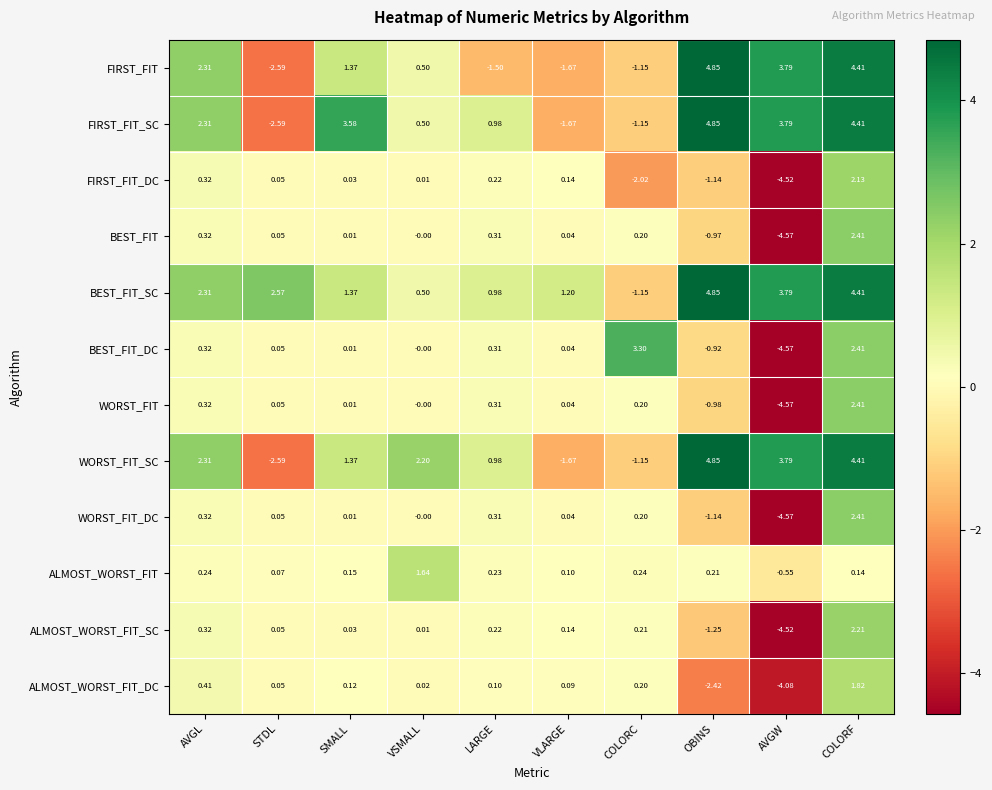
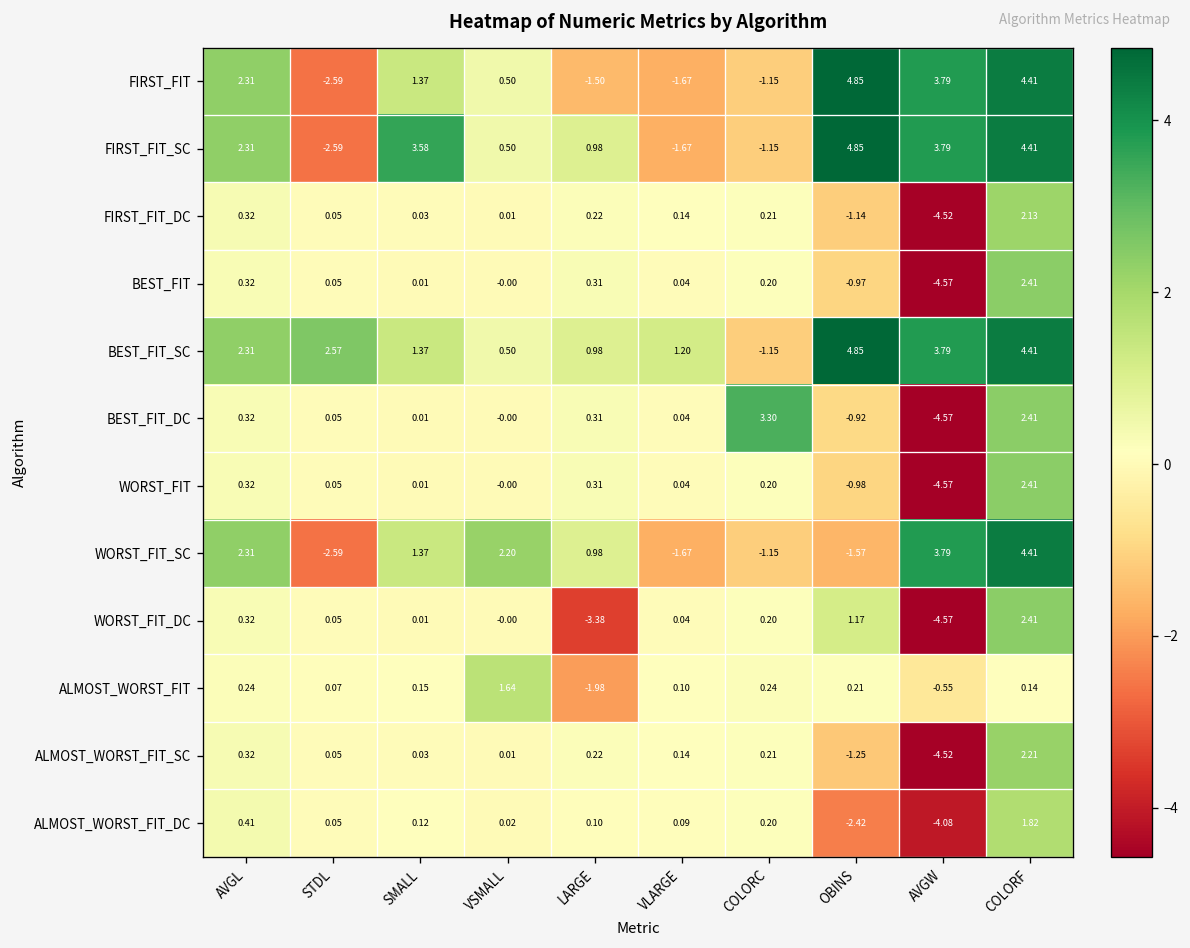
  {
    "FIRST_FIT": {
      "AVGL": 2.31,
      "STDL": -2.59,
      "SMALL": 1.37,
      "VSMALL": 0.50,
      "LARGE": -1.50,
      "VLARGE": -1.67,
      "COLORC": -1.15,
      "OBINS": 4.85,
      "AVGW": 3.79,
      "COLORF": 4.41
    },
    "FIRST_FIT_SC": {
      "AVGL": 2.31,
      "STDL": -2.59,
      "SMALL": 3.58,
      "VSMALL": 0.50,
      "LARGE": 0.98,
      "VLARGE": -1.67,
      "COLORC": -1.15,
      "OBINS": 4.85,
      "AVGW": 3.79,
      "COLORF": 4.41
    },
    "FIRST_FIT_DC": {
      "AVGL": 0.32,
      "STDL": 0.05,
      "SMALL": 0.03,
      "VSMALL": 0.01,
      "LARGE": 0.22,
      "VLARGE": 0.14,
-     "COLORC": -2.02,
+     "COLORC": 0.21,
      "OBINS": -1.14,
      "AVGW": -4.52,
      "COLORF": 2.13
    },
    "BEST_FIT": {
      "AVGL": 0.32,
      "STDL": 0.05,
      "SMALL": 0.01,
      "VSMALL": -0.00,
      "LARGE": 0.31,
      "VLARGE": 0.04,
      "COLORC": 0.20,
      "OBINS": -0.97,
      "AVGW": -4.57,
      "COLORF": 2.41
    },
    "BEST_FIT_SC": {
      "AVGL": 2.31,
      "STDL": 2.57,
      "SMALL": 1.37,
      "VSMALL": 0.50,
      "LARGE": 0.98,
      "VLARGE": 1.20,
      "COLORC": -1.15,
      "OBINS": 4.85,
      "AVGW": 3.79,
      "COLORF": 4.41
    },
    "BEST_FIT_DC": {
      "AVGL": 0.32,
      "STDL": 0.05,
      "SMALL": 0.01,
      "VSMALL": -0.00,
      "LARGE": 0.31,
      "VLARGE": 0.04,
      "COLORC": 3.30,
      "OBINS": -0.92,
      "AVGW": -4.57,
      "COLORF": 2.41
    },
    "WORST_FIT": {
      "AVGL": 0.32,
      "STDL": 0.05,
      "SMALL": 0.01,
      "VSMALL": -0.00,
      "LARGE": 0.31,
      "VLARGE": 0.04,
      "COLORC": 0.20,
      "OBINS": -0.98,
      "AVGW": -4.57,
      "COLORF": 2.41
    },
    "WORST_FIT_SC": {
      "AVGL": 2.31,
      "STDL": -2.59,
      "SMALL": 1.37,
      "VSMALL": 2.20,
      "LARGE": 0.98,
      "VLARGE": -1.67,
      "COLORC": -1.15,
-     "OBINS": 4.85,
+     "OBINS": -1.57,
      "AVGW": 3.79,
      "COLORF": 4.41
    },
    "WORST_FIT_DC": {
      "AVGL": 0.32,
      "STDL": 0.05,
      "SMALL": 0.01,
      "VSMALL": -0.00,
-     "LARGE": 0.31,
+     "LARGE": -3.38,
      "VLARGE": 0.04,
      "COLORC": 0.20,
-     "OBINS": -1.14,
+     "OBINS": 1.17,
      "AVGW": -4.57,
      "COLORF": 2.41
    },
    "ALMOST_WORST_FIT": {
      "AVGL": 0.24,
      "STDL": 0.07,
      "SMALL": 0.15,
      "VSMALL": 1.64,
-     "LARGE": 0.23,
+     "LARGE": -1.98,
      "VLARGE": 0.10,
      "COLORC": 0.24,
      "OBINS": 0.21,
      "AVGW": -0.55,
      "COLORF": 0.14
    },
    "ALMOST_WORST_FIT_SC": {
      "AVGL": 0.32,
      "STDL": 0.05,
      "SMALL": 0.03,
      "VSMALL": 0.01,
      "LARGE": 0.22,
      "VLARGE": 0.14,
      "COLORC": 0.21,
      "OBINS": -1.25,
      "AVGW": -4.52,
      "COLORF": 2.21
    },
    "ALMOST_WORST_FIT_DC": {
      "AVGL": 0.41,
      "STDL": 0.05,
      "SMALL": 0.12,
      "VSMALL": 0.02,
      "LARGE": 0.10,
      "VLARGE": 0.09,
      "COLORC": 0.20,
      "OBINS": -2.42,
      "AVGW": -4.08,
      "COLORF": 1.82
    }
  }
